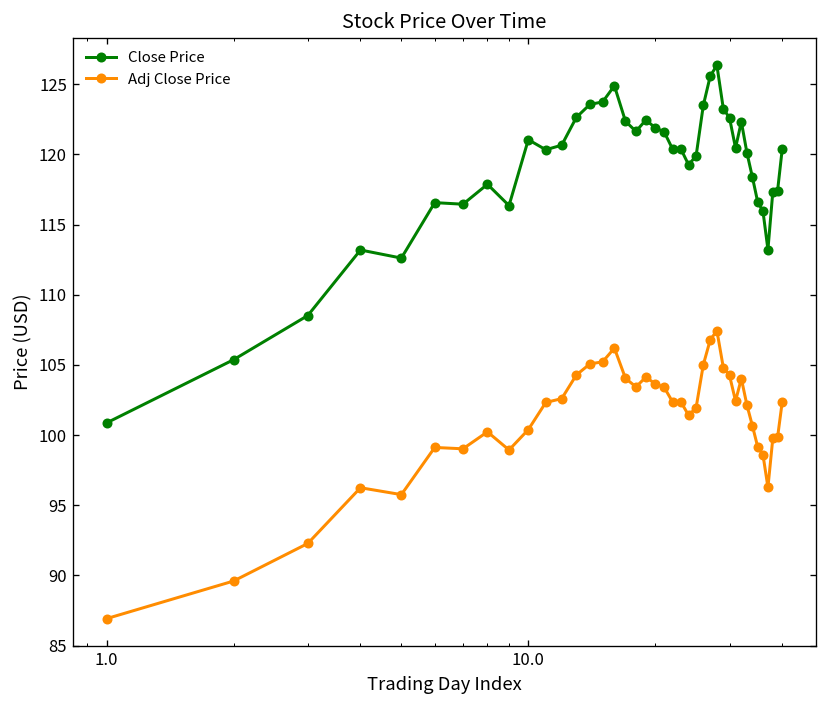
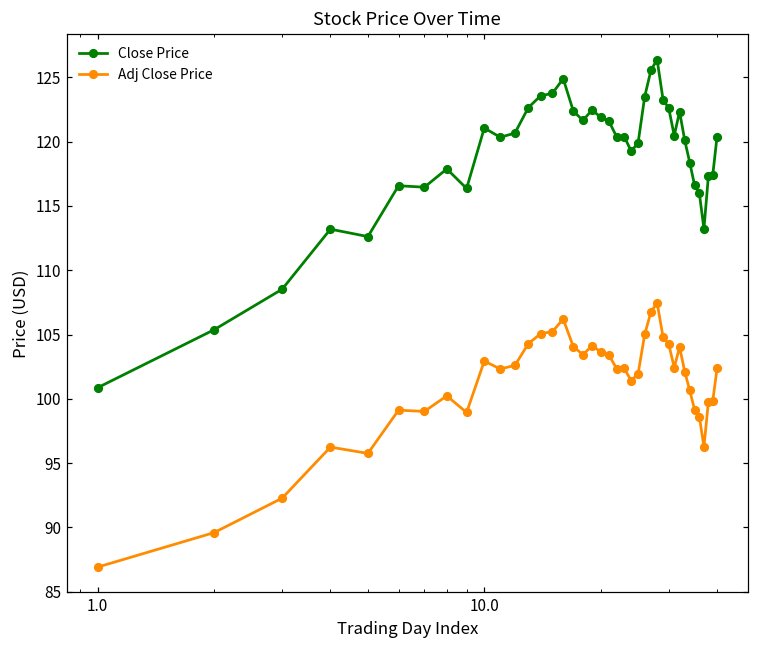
  {
    "Close Price": {
      "1.0": 100.9,
      "10.0": 121.1
    },
    "Adj Close Price": {
      "1.0": 86.9,
-     "10.0": 100.4
+     "10.0": 102.9
    }
  }
